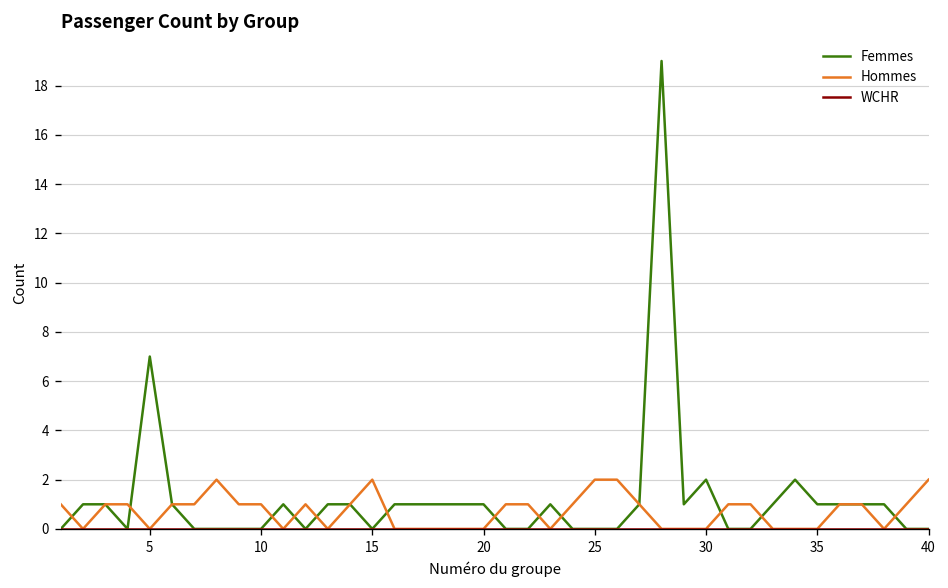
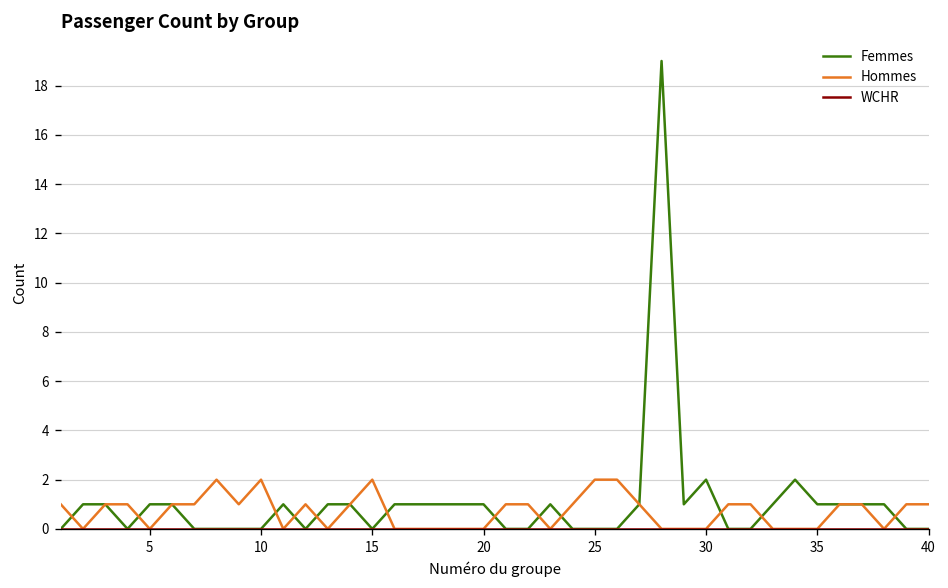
  {
    "Femmes": {
-     "5": 7,
+     "5": 1,
      "20": 1,
      "30": 2,
      "35": 1
    },
    "Hommes": {
-     "10": 1,
+     "10": 2,
      "15": 2,
      "25": 2,
-     "40": 2
+     "40": 1
    }
  }
